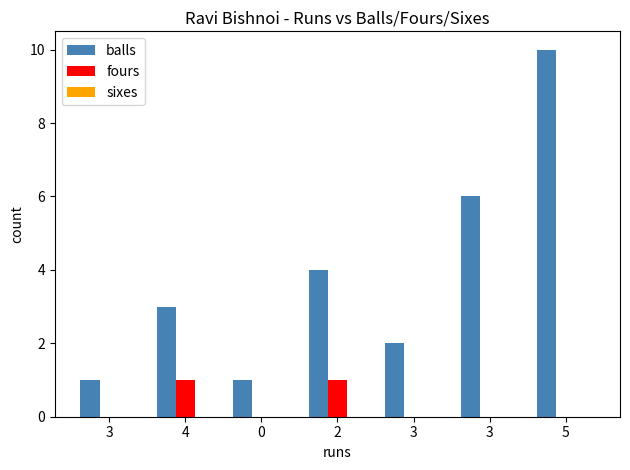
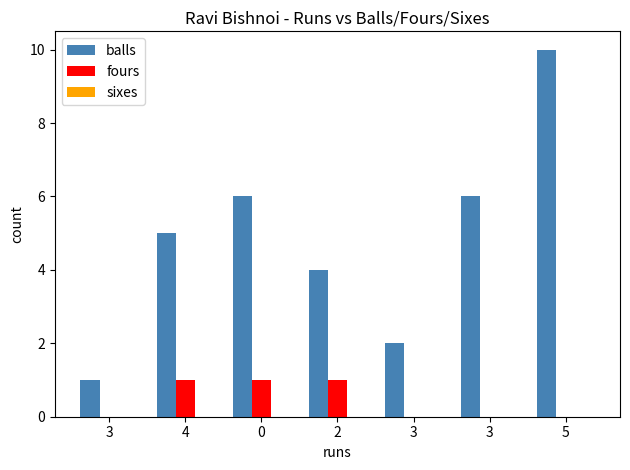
  {
    "balls": {
-     "4": 3,
-     "0": 1,
+     "4": 5,
+     "0": 6,
      "2": 4,
      "5": 10
    },
    "fours": {
      "4": 1,
-     "0": 0,
+     "0": 1,
      "2": 1,
      "5": 0
    },
    "sixes": {
      "4": 0,
      "0": 0,
      "2": 0,
      "5": 0
    }
  }
